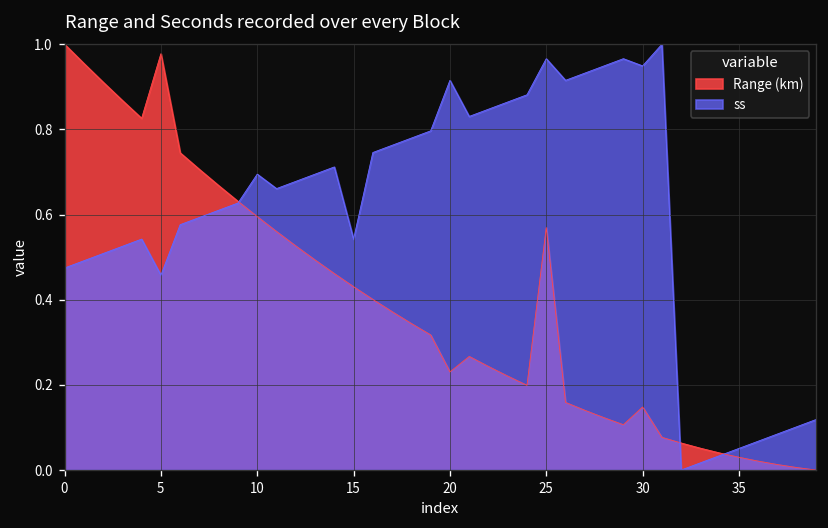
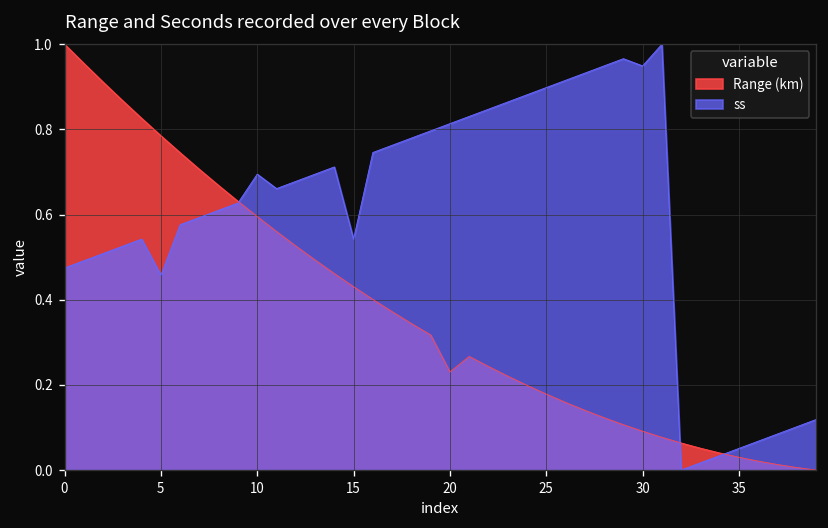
  {
    "Range (km)": {
      "0": 1.00,
-     "5": 0.98,
+     "5": 0.79,
      "10": 0.60,
      "15": 0.43,
      "20": 0.23,
-     "25": 0.57,
-     "30": 0.15,
+     "25": 0.18,
+     "30": 0.09,
      "35": 0.03
    },
    "ss": {
      "0": 0.47,
      "5": 0.46,
      "10": 0.69,
      "15": 0.54,
-     "20": 0.92,
-     "25": 0.97,
+     "20": 0.81,
+     "25": 0.90,
      "30": 0.95,
      "35": 0.05
    }
  }
